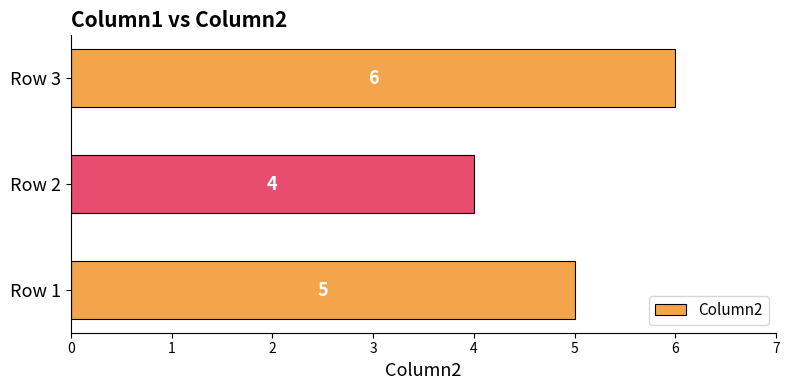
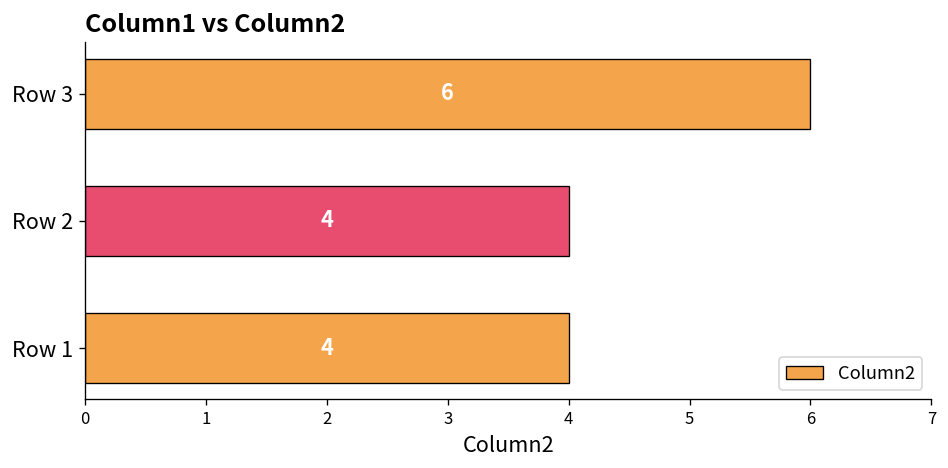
  {
    "Row 3": 6,
    "Row 2": 4,
-   "Row 1": 5
+   "Row 1": 4
  }
